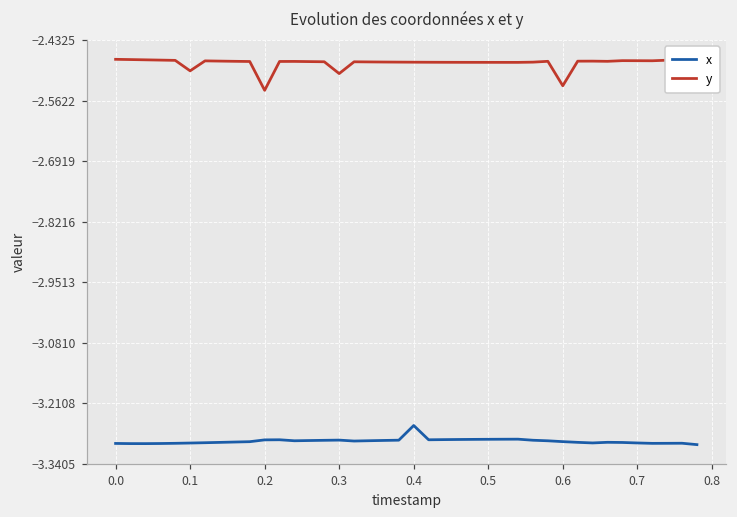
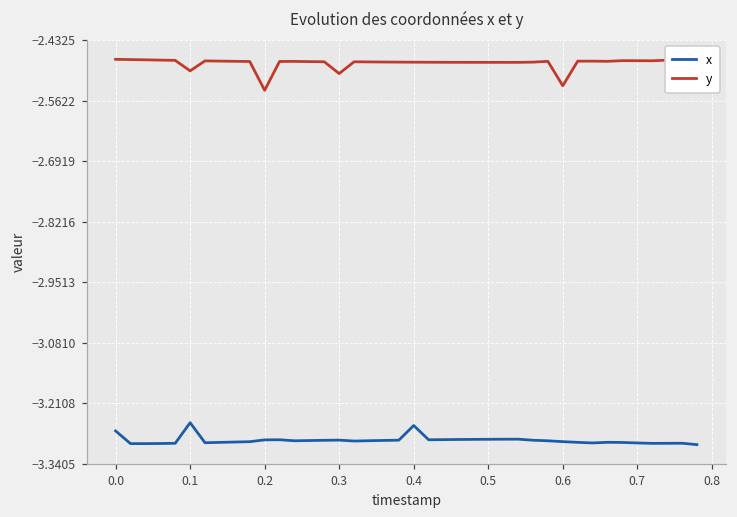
  {
    "x": {
-     "0.0": -3.30,
-     "0.1": -3.30,
+     "0.0": -3.27,
+     "0.1": -3.25,
      "0.2": -3.29,
      "0.3": -3.29,
      "0.4": -3.26,
      "0.5": -3.29,
      "0.6": -3.29,
      "0.7": -3.30
    },
    "y": {
      "0.0": -2.47,
      "0.1": -2.50,
      "0.2": -2.54,
      "0.3": -2.50,
      "0.4": -2.48,
      "0.5": -2.48,
      "0.6": -2.53,
      "0.7": -2.48
    }
  }
